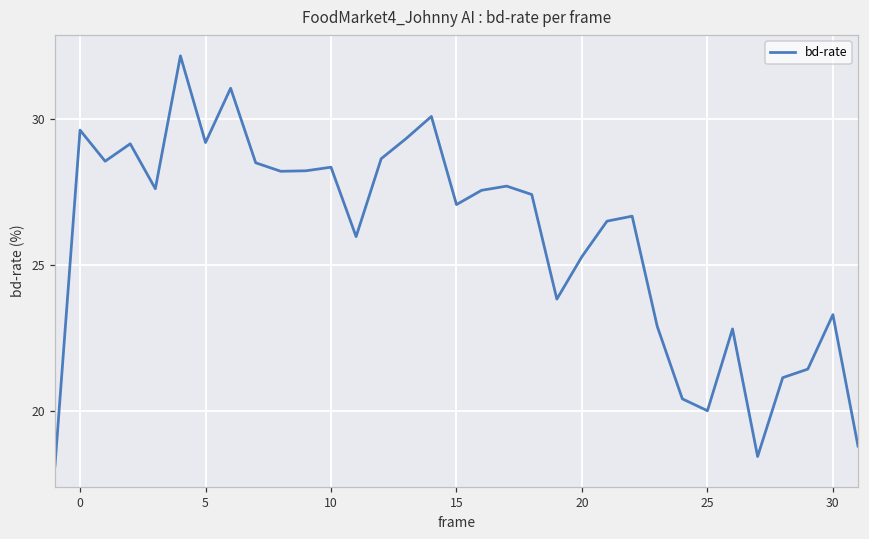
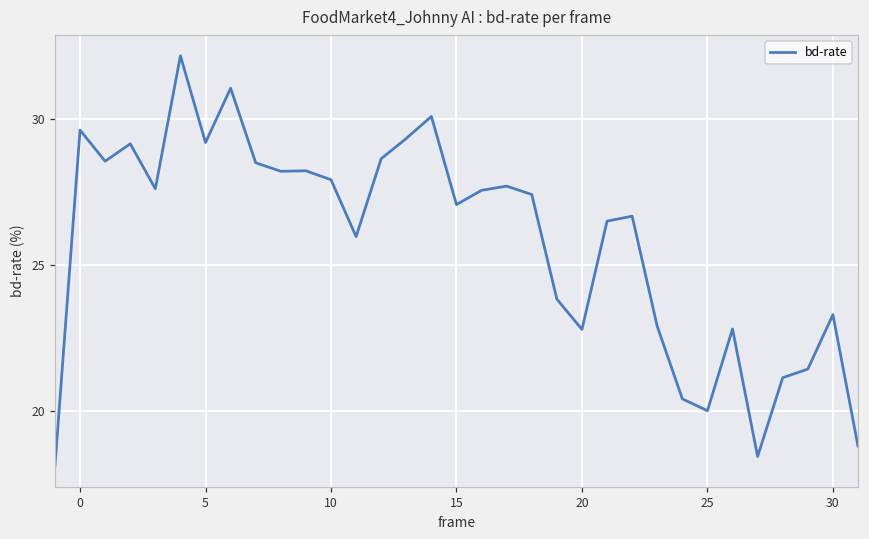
  {
    "0": 29.6,
    "5": 29.2,
-   "10": 28.4,
+   "10": 27.9,
    "15": 27.1,
-   "20": 25.3,
+   "20": 22.8,
    "25": 20.0,
    "30": 23.3
  }
